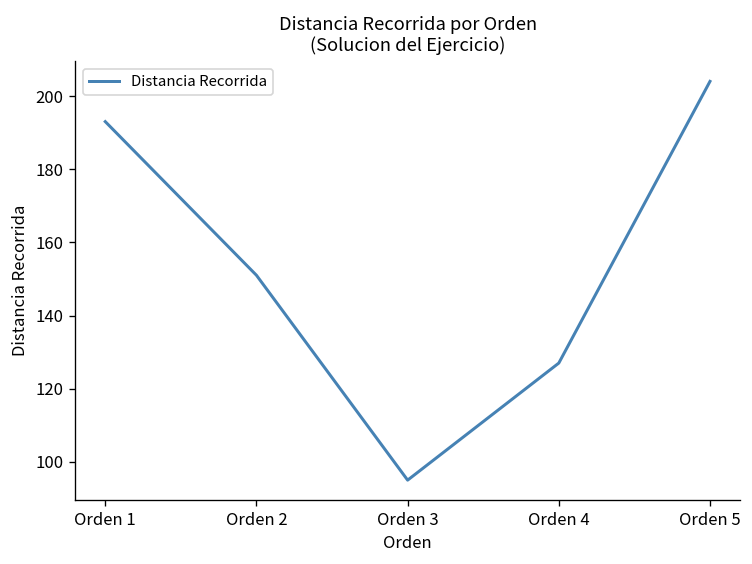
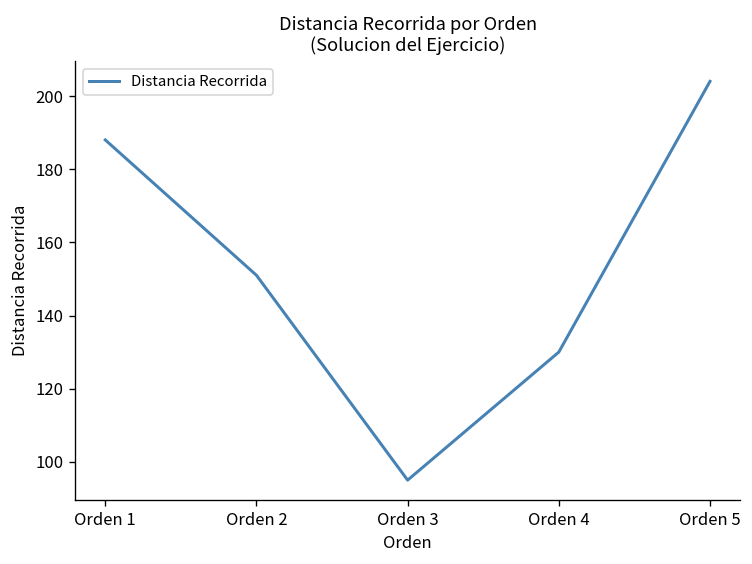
  {
-   "Orden 1": 193,
+   "Orden 1": 188,
    "Orden 2": 151,
    "Orden 3": 95,
-   "Orden 4": 127,
+   "Orden 4": 130,
    "Orden 5": 204
  }
